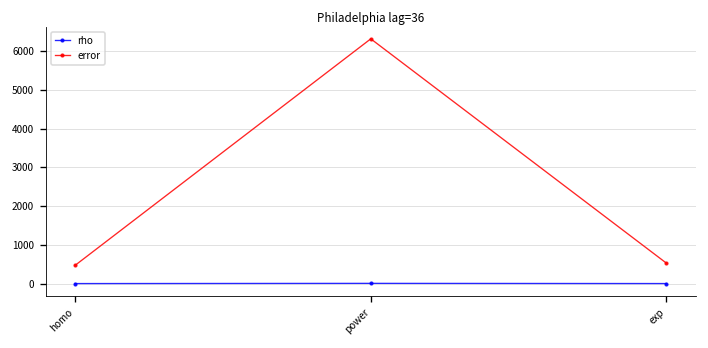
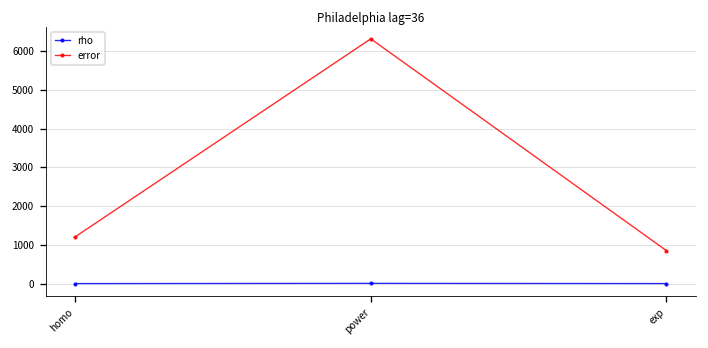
  {
    "rho": {
      "homo": 0,
      "power": 0,
      "exp": 0
    },
    "error": {
-     "homo": 500,
+     "homo": 1200,
      "power": 6300,
-     "exp": 500
+     "exp": 900
    }
  }
